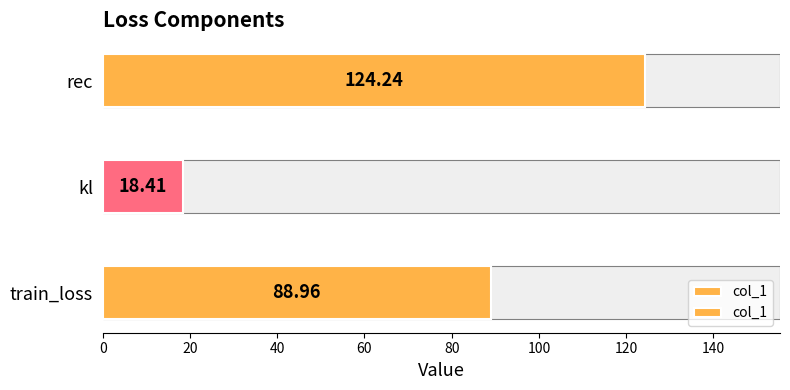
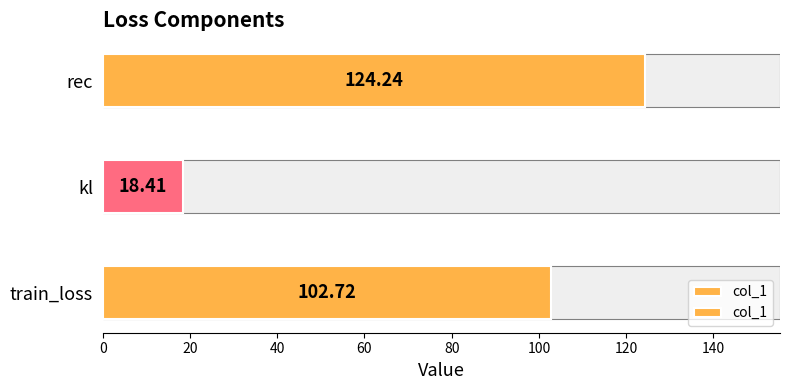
  {
    "col_1": {
-     "train_loss": 88.96
+     "train_loss": 102.72
    }
  }
